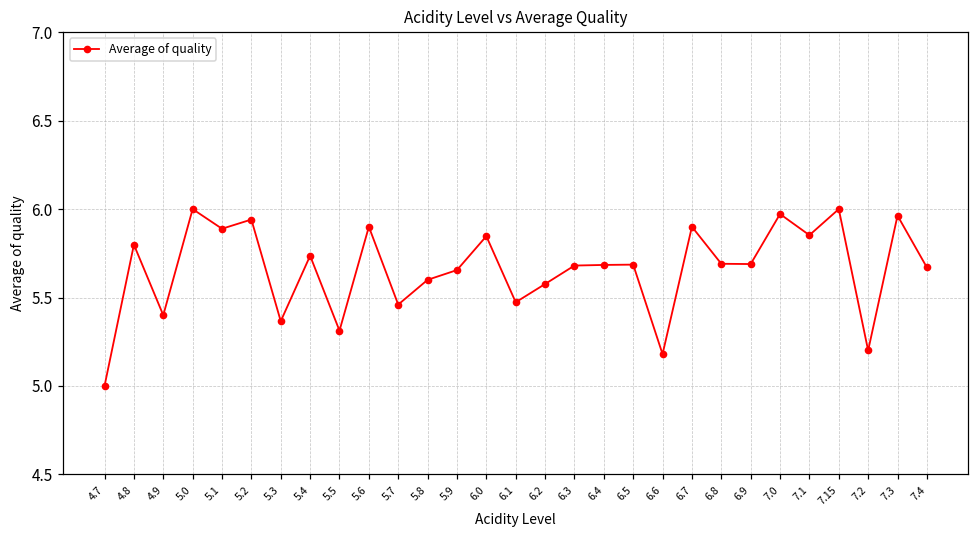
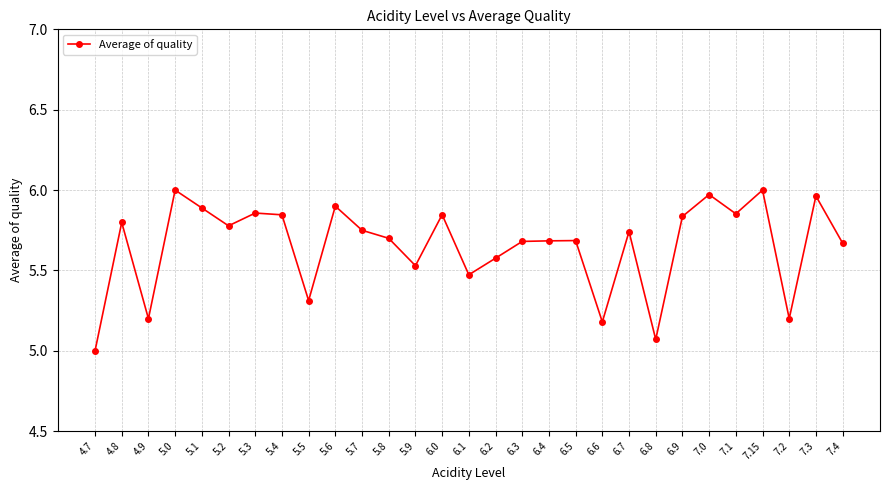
  {
    "4.7": 5.00,
    "4.8": 5.80,
-   "4.9": 5.4,
+   "4.9": 5.2,
    "5.0": 6.00,
    "5.1": 5.89,
-   "5.2": 5.94,
-   "5.3": 5.37,
-   "5.4": 5.74,
+   "5.2": 5.78,
+   "5.3": 5.86,
+   "5.4": 5.85,
    "5.5": 5.31,
    "5.6": 5.90,
-   "5.7": 5.46,
-   "5.8": 5.6,
-   "5.9": 5.66,
+   "5.7": 5.75,
+   "5.8": 5.7,
+   "5.9": 5.53,
    "6.0": 5.85,
    "6.1": 5.47,
    "6.2": 5.58,
    "6.3": 5.68,
    "6.4": 5.68,
    "6.5": 5.69,
    "6.6": 5.18,
-   "6.7": 5.90,
-   "6.8": 5.69,
-   "6.9": 5.69,
+   "6.7": 5.74,
+   "6.8": 5.07,
+   "6.9": 5.84,
    "7.0": 5.97,
    "7.1": 5.85,
    "7.15": 6.00,
    "7.2": 5.20,
    "7.3": 5.96,
    "7.4": 5.67
  }
